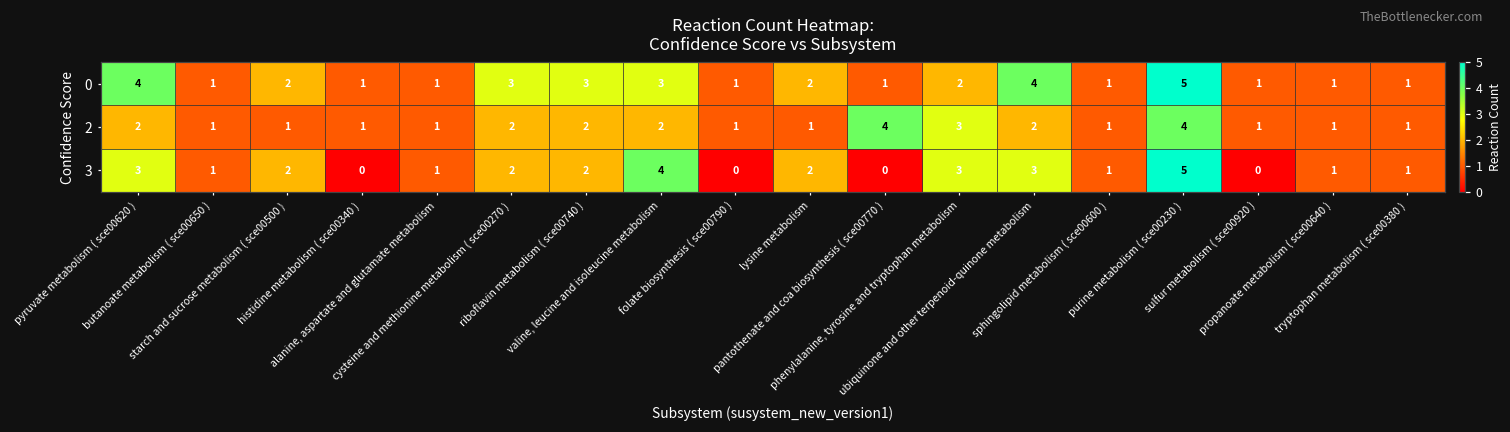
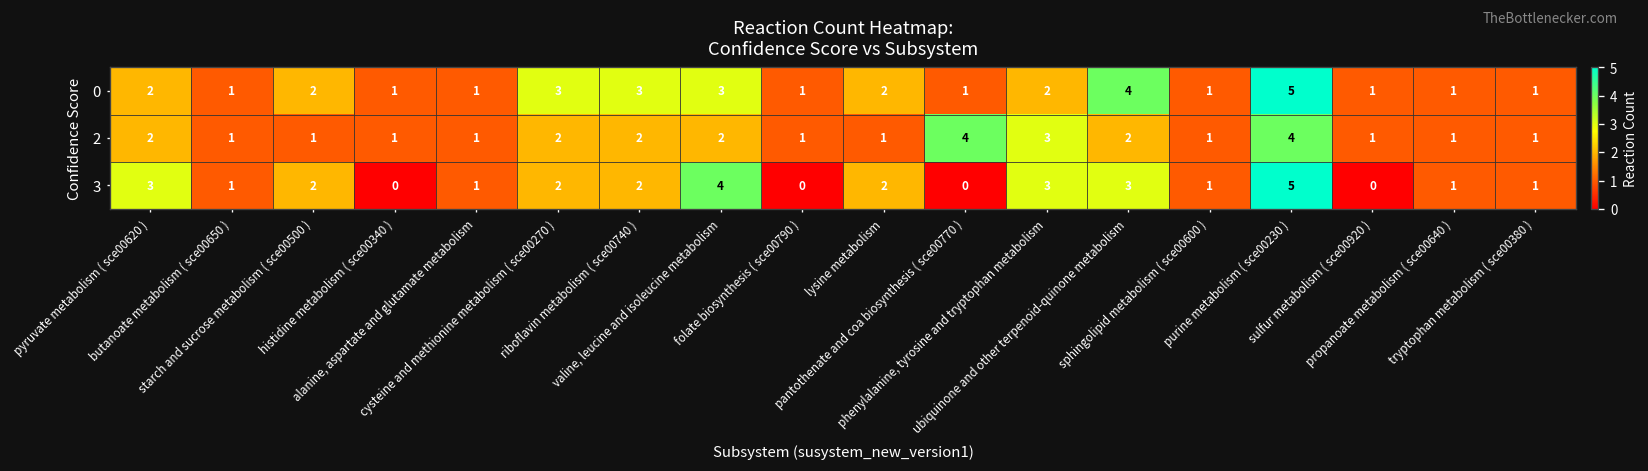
  {
    "0": {
-     "pyruvate metabolism ( sce00620 )": 4,
+     "pyruvate metabolism ( sce00620 )": 2,
      "butanoate metabolism ( sce00650 )": 1,
      "starch and sucrose metabolism ( sce00500 )": 2,
      "histidine metabolism ( sce00340 )": 1,
      "alanine, aspartate and glutamate metabolism": 1,
      "cysteine and methionine metabolism ( sce00270 )": 3,
      "riboflavin metabolism ( sce00740 )": 3,
      "valine, leucine and isoleucine metabolism": 3,
      "folate biosynthesis ( sce00790 )": 1,
      "lysine metabolism": 2,
      "pantothenate and coa biosynthesis ( sce00770 )": 1,
      "phenylalanine, tyrosine and tryptophan metabolism": 2,
      "ubiquinone and other terpenoid-quinone metabolism": 4,
      "sphingolipid metabolism ( sce00600 )": 1,
      "purine metabolism ( sce00230 )": 5,
      "sulfur metabolism ( sce00920 )": 1,
      "propanoate metabolism ( sce00640 )": 1,
      "tryptophan metabolism ( sce00380 )": 1
    },
    "2": {
      "pyruvate metabolism ( sce00620 )": 2,
      "butanoate metabolism ( sce00650 )": 1,
      "starch and sucrose metabolism ( sce00500 )": 1,
      "histidine metabolism ( sce00340 )": 1,
      "alanine, aspartate and glutamate metabolism": 1,
      "cysteine and methionine metabolism ( sce00270 )": 2,
      "riboflavin metabolism ( sce00740 )": 2,
      "valine, leucine and isoleucine metabolism": 2,
      "folate biosynthesis ( sce00790 )": 1,
      "lysine metabolism": 1,
      "pantothenate and coa biosynthesis ( sce00770 )": 4,
      "phenylalanine, tyrosine and tryptophan metabolism": 3,
      "ubiquinone and other terpenoid-quinone metabolism": 2,
      "sphingolipid metabolism ( sce00600 )": 1,
      "purine metabolism ( sce00230 )": 4,
      "sulfur metabolism ( sce00920 )": 1,
      "propanoate metabolism ( sce00640 )": 1,
      "tryptophan metabolism ( sce00380 )": 1
    },
    "3": {
      "pyruvate metabolism ( sce00620 )": 3,
      "butanoate metabolism ( sce00650 )": 1,
      "starch and sucrose metabolism ( sce00500 )": 2,
      "histidine metabolism ( sce00340 )": 0,
      "alanine, aspartate and glutamate metabolism": 1,
      "cysteine and methionine metabolism ( sce00270 )": 2,
      "riboflavin metabolism ( sce00740 )": 2,
      "valine, leucine and isoleucine metabolism": 4,
      "folate biosynthesis ( sce00790 )": 0,
      "lysine metabolism": 2,
      "pantothenate and coa biosynthesis ( sce00770 )": 0,
      "phenylalanine, tyrosine and tryptophan metabolism": 3,
      "ubiquinone and other terpenoid-quinone metabolism": 3,
      "sphingolipid metabolism ( sce00600 )": 1,
      "purine metabolism ( sce00230 )": 5,
      "sulfur metabolism ( sce00920 )": 0,
      "propanoate metabolism ( sce00640 )": 1,
      "tryptophan metabolism ( sce00380 )": 1
    }
  }
